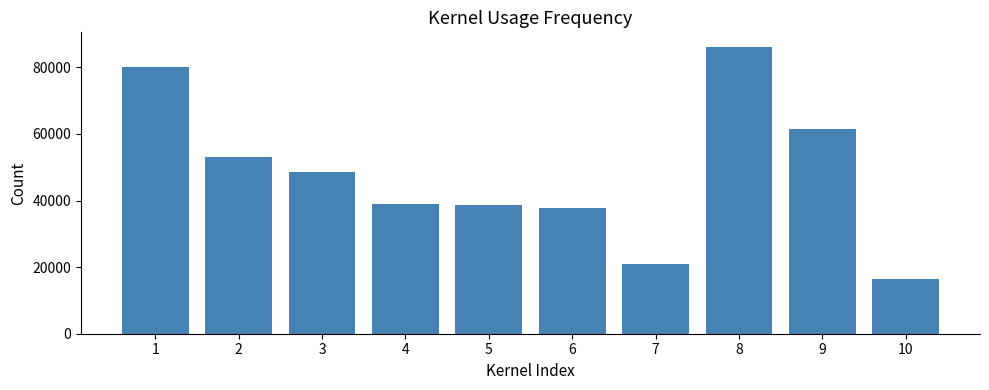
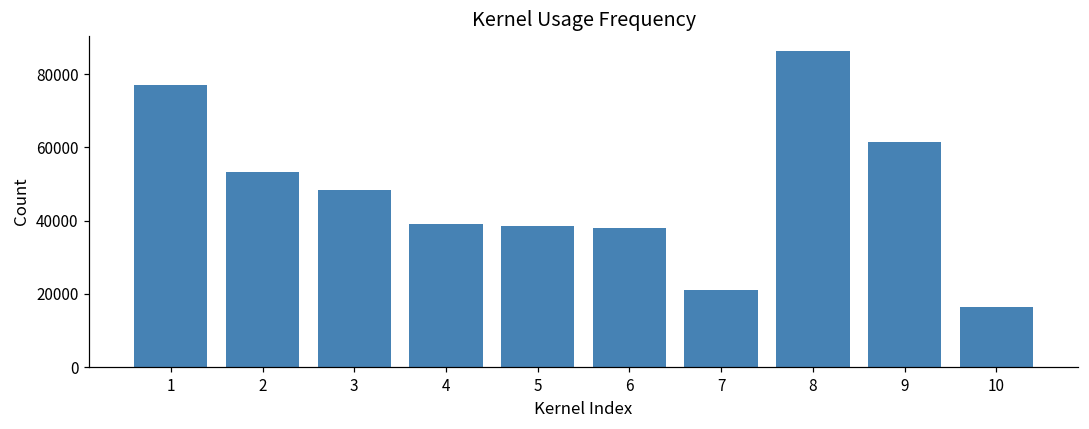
  {
-   "1": 80000,
+   "1": 77000,
    "2": 53000,
    "3": 48000,
    "4": 39000,
    "5": 39000,
    "6": 38000,
    "7": 21000,
    "8": 86000,
    "9": 61000,
    "10": 16000
  }
